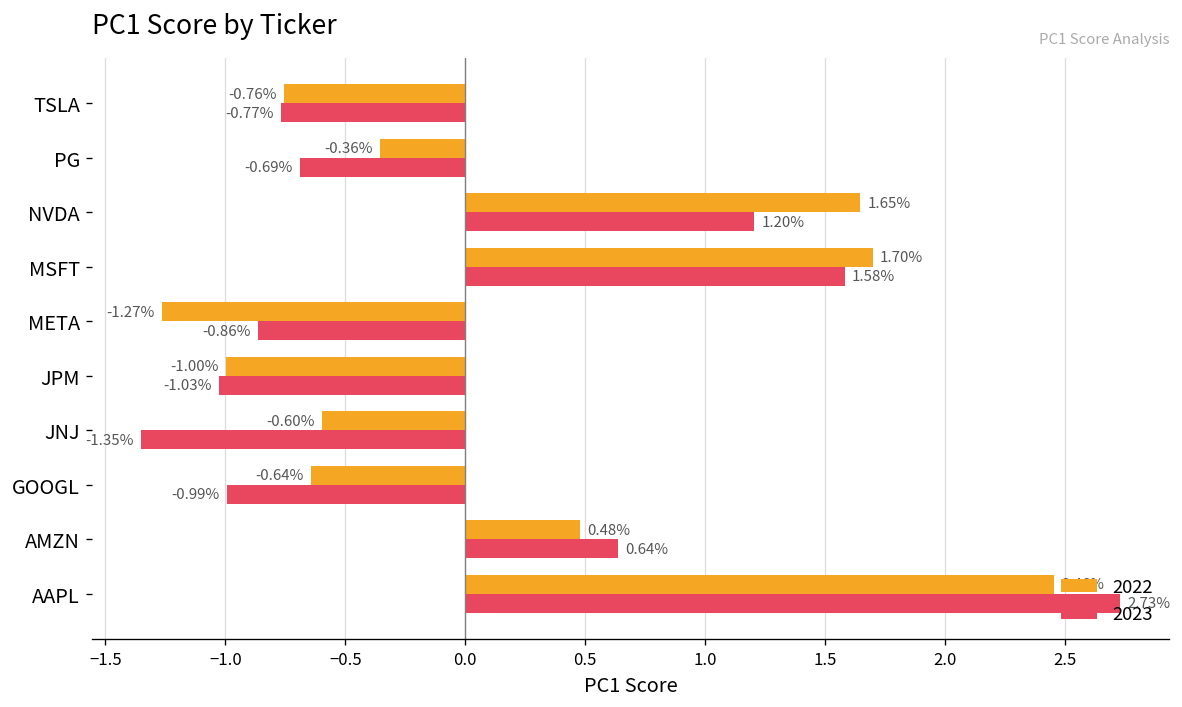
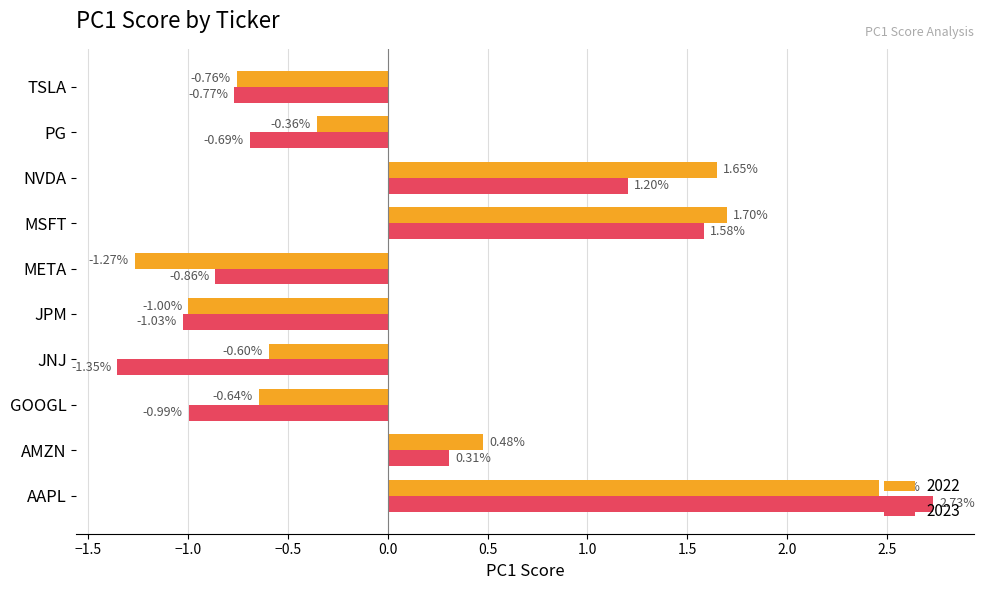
  {
    "2022": {
      "TSLA": "-0.76%",
      "PG": "-0.36%",
      "NVDA": "1.65%",
      "MSFT": "1.70%",
      "META": "-1.27%",
      "JPM": "-1.00%",
      "JNJ": "-0.60%",
      "GOOGL": "-0.64%",
      "AMZN": "0.48%",
      "AAPL": "2.46%"
    },
    "2023": {
      "TSLA": "-0.77%",
      "PG": "-0.69%",
      "NVDA": "1.20%",
      "MSFT": "1.58%",
      "META": "-0.86%",
      "JPM": "-1.03%",
      "JNJ": "-1.35%",
      "GOOGL": "-0.99%",
-     "AMZN": "0.64%",
+     "AMZN": "0.31%",
      "AAPL": "2.73%"
    }
  }
